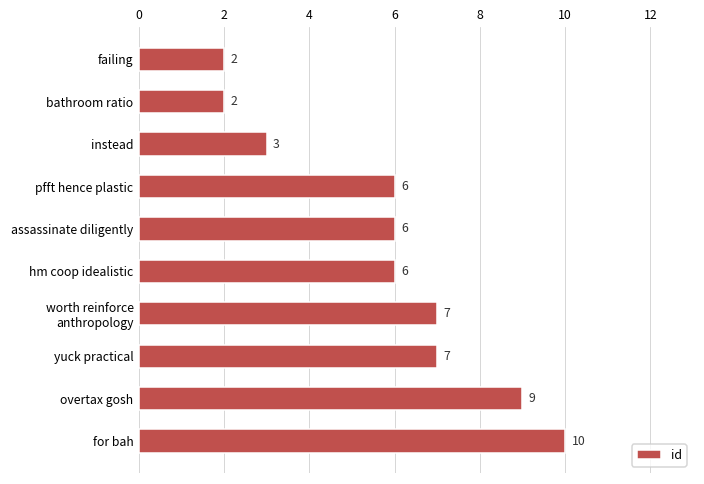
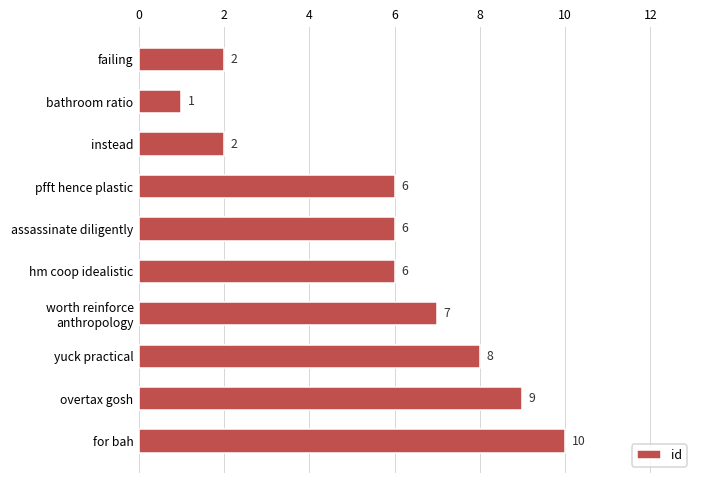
  {
    "failing": 2,
-   "bathroom ratio": 2,
-   "instead": 3,
+   "bathroom ratio": 1,
+   "instead": 2,
    "pfft hence plastic": 6,
    "assassinate diligently": 6,
    "hm coop idealistic": 6,
    "worth reinforce anthropology": 7,
-   "yuck practical": 7,
+   "yuck practical": 8,
    "overtax gosh": 9,
    "for bah": 10
  }
